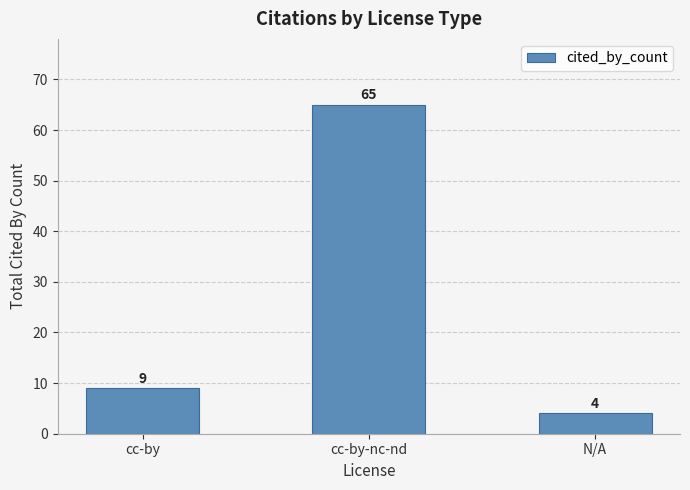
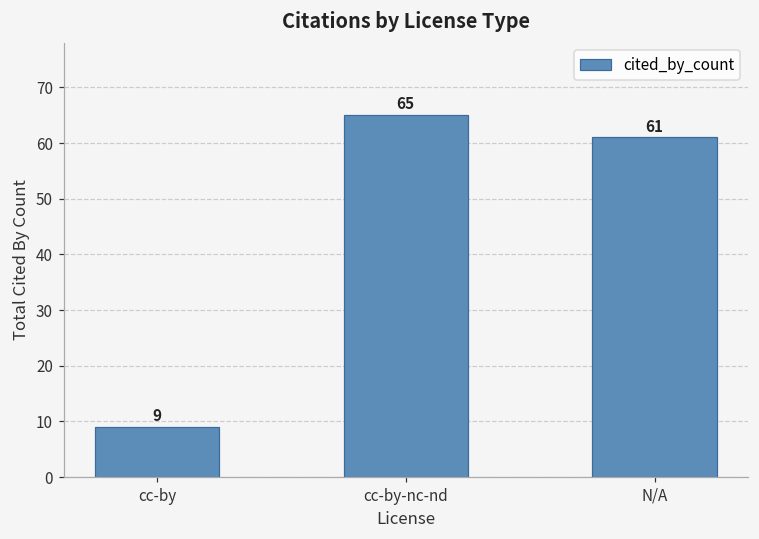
  {
    "cc-by": 9,
    "cc-by-nc-nd": 65,
-   "N/A": 4
+   "N/A": 61
  }
